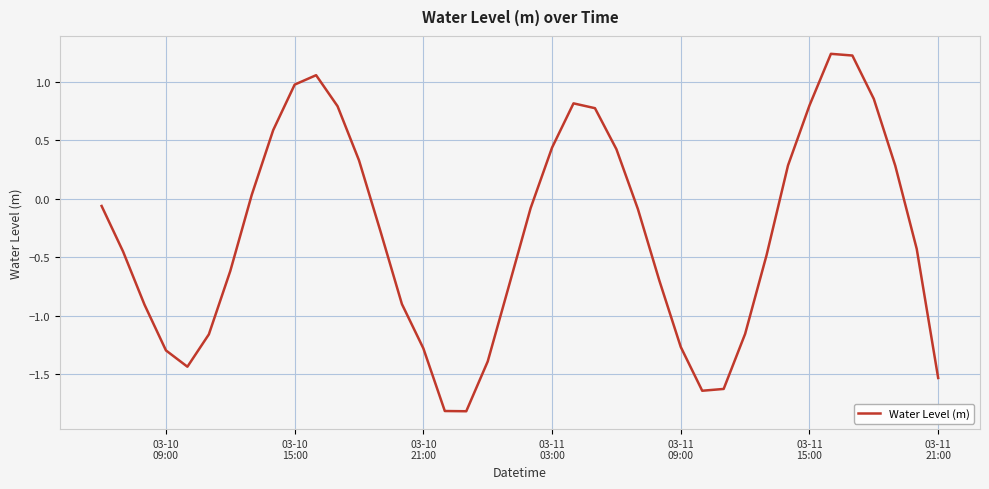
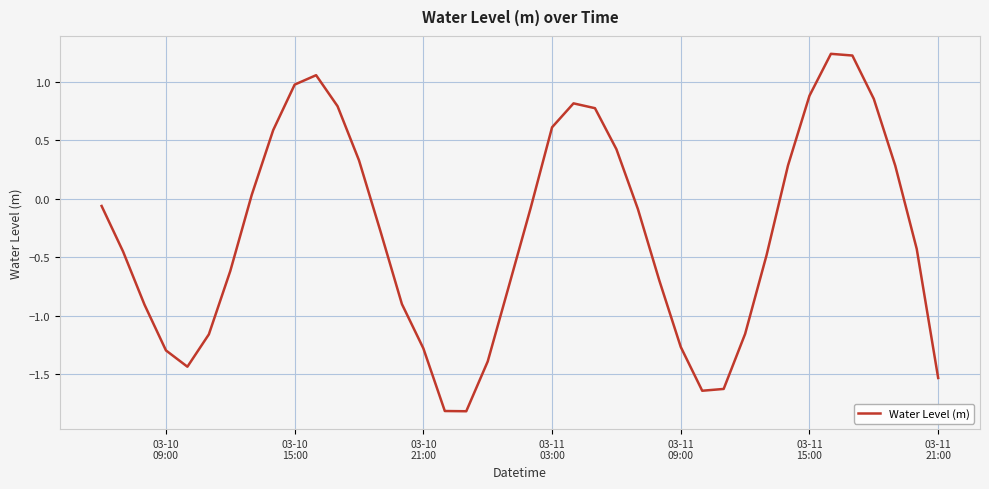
  {
    "03-10 09:00": -1.30,
    "03-10 15:00": 0.97,
    "03-10 21:00": -1.28,
-   "03-11 03:00": 0.44,
+   "03-11 03:00": 0.61,
    "03-11 09:00": -1.27,
-   "03-11 15:00": 0.80,
+   "03-11 15:00": 0.88,
    "03-11 21:00": -1.53
  }
